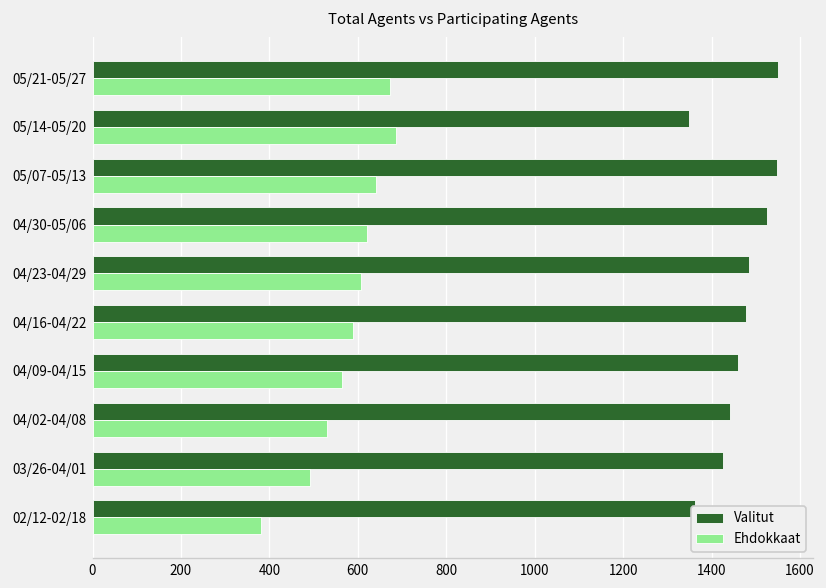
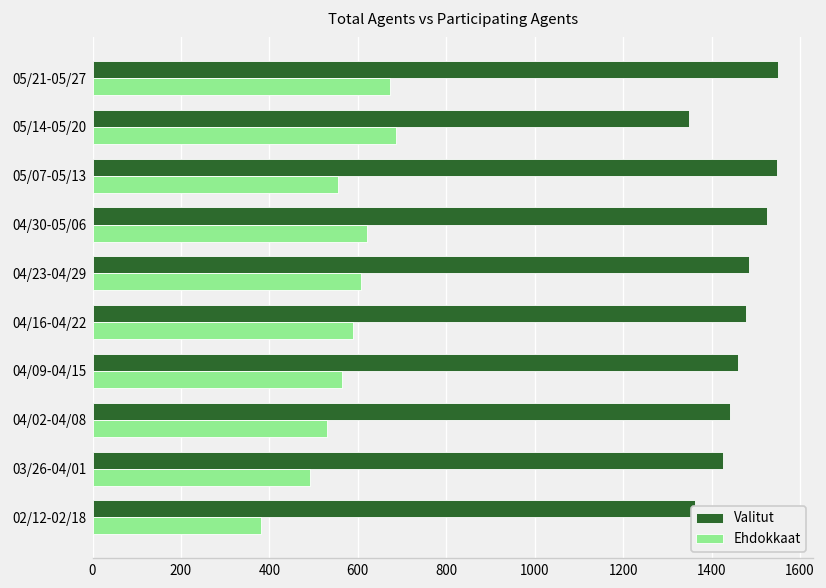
  {
    "Valitut": {
      "05/21-05/27": 1550,
      "05/14-05/20": 1350,
      "05/07-05/13": 1550,
      "04/30-05/06": 1530,
      "04/23-04/29": 1480,
      "04/16-04/22": 1480,
      "04/09-04/15": 1460,
      "04/02-04/08": 1440,
      "03/26-04/01": 1430,
      "02/12-02/18": 1360
    },
    "Ehdokkaat": {
      "05/21-05/27": 670,
      "05/14-05/20": 690,
-     "05/07-05/13": 640,
+     "05/07-05/13": 550,
      "04/30-05/06": 620,
      "04/23-04/29": 610,
      "04/16-04/22": 590,
      "04/09-04/15": 560,
      "04/02-04/08": 530,
      "03/26-04/01": 490,
      "02/12-02/18": 380
    }
  }
